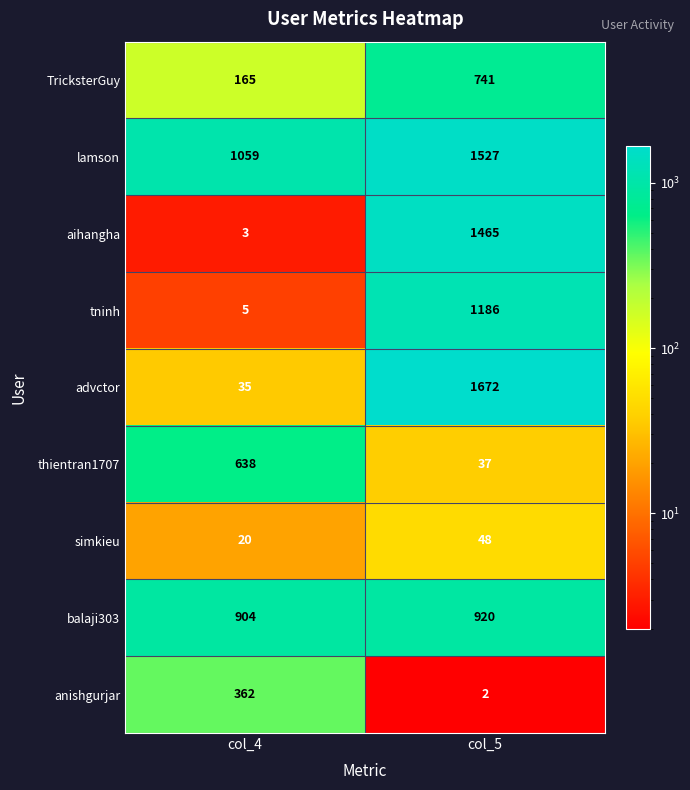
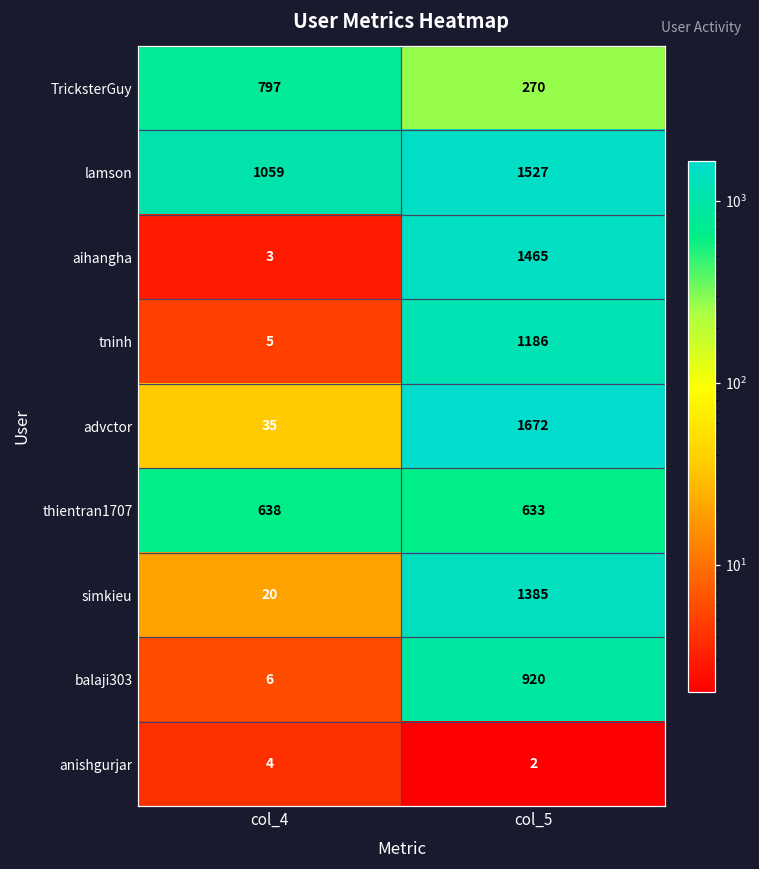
  {
    "TricksterGuy": {
-     "col_4": 165,
-     "col_5": 741
+     "col_4": 797,
+     "col_5": 270
    },
    "lamson": {
      "col_4": 1059,
      "col_5": 1527
    },
    "aihangha": {
      "col_4": 3,
      "col_5": 1465
    },
    "tninh": {
      "col_4": 5,
      "col_5": 1186
    },
    "advctor": {
      "col_4": 35,
      "col_5": 1672
    },
    "thientran1707": {
      "col_4": 638,
-     "col_5": 37
+     "col_5": 633
    },
    "simkieu": {
      "col_4": 20,
-     "col_5": 48
+     "col_5": 1385
    },
    "balaji303": {
-     "col_4": 904,
+     "col_4": 6,
      "col_5": 920
    },
    "anishgurjar": {
-     "col_4": 362,
+     "col_4": 4,
      "col_5": 2
    }
  }
